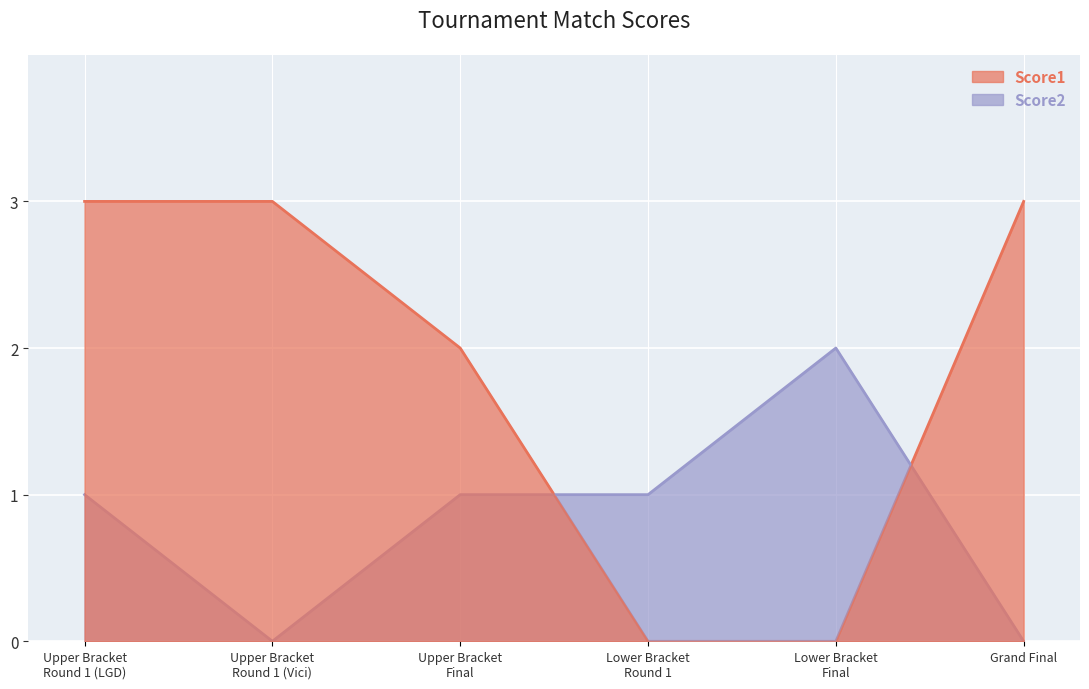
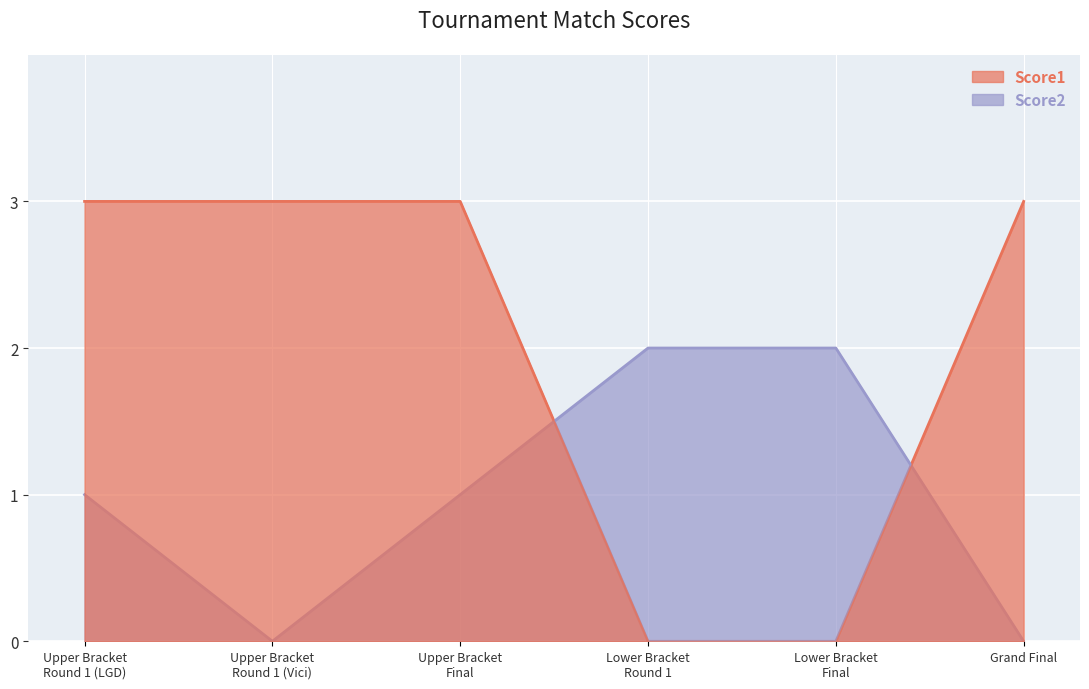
  {
    "Score1": {
      "Upper Bracket Round 1 (LGD)": 3,
      "Upper Bracket Round 1 (Vici)": 3,
-     "Upper Bracket Final": 2,
+     "Upper Bracket Final": 3,
      "Lower Bracket Round 1": 0,
      "Lower Bracket Final": 0,
      "Grand Final": 3
    },
    "Score2": {
      "Upper Bracket Round 1 (LGD)": 1,
      "Upper Bracket Round 1 (Vici)": 0,
      "Upper Bracket Final": 1,
-     "Lower Bracket Round 1": 1,
+     "Lower Bracket Round 1": 2,
      "Lower Bracket Final": 2,
      "Grand Final": 0
    }
  }
